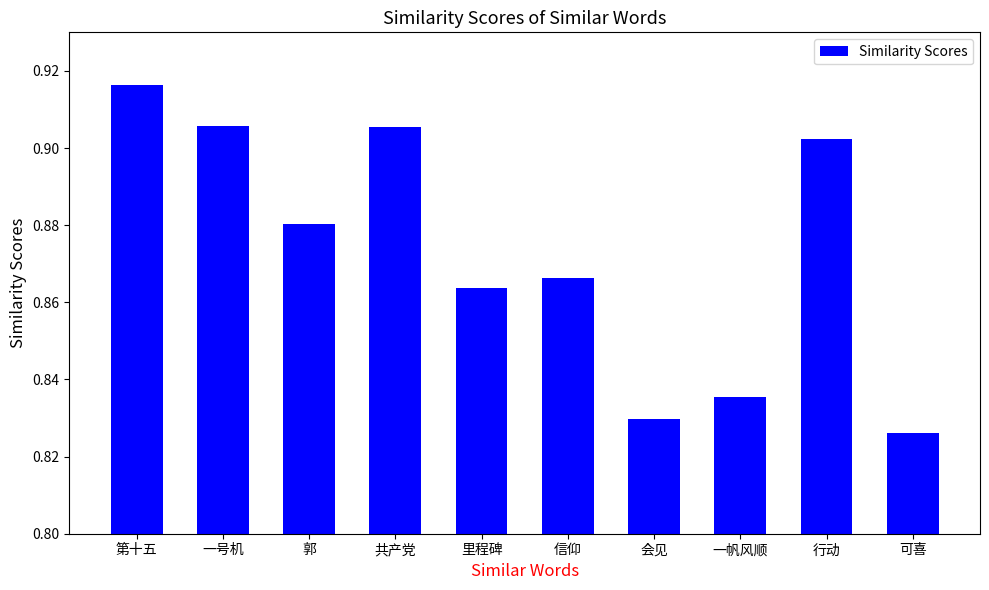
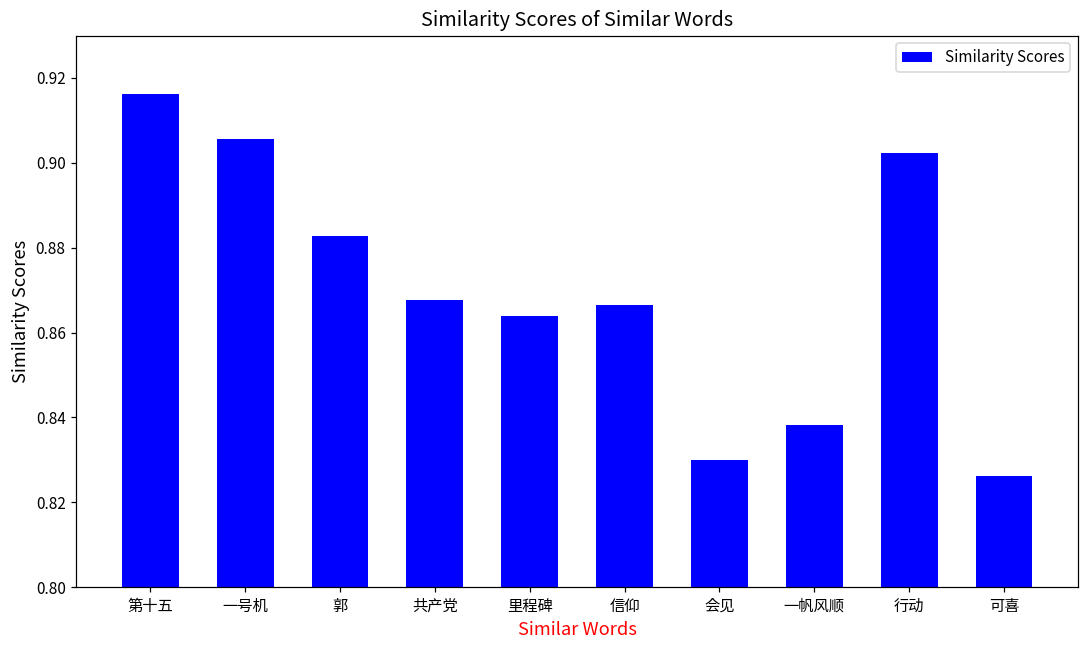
  {
    "第十五": 0.916,
    "一号机": 0.906,
-   "郭": 0.880,
-   "共产党": 0.906,
+   "郭": 0.883,
+   "共产党": 0.868,
    "里程碑": 0.864,
    "信仰": 0.866,
    "会见": 0.830,
-   "一帆风顺": 0.835,
+   "一帆风顺": 0.838,
    "行动": 0.902,
    "可喜": 0.826
  }
